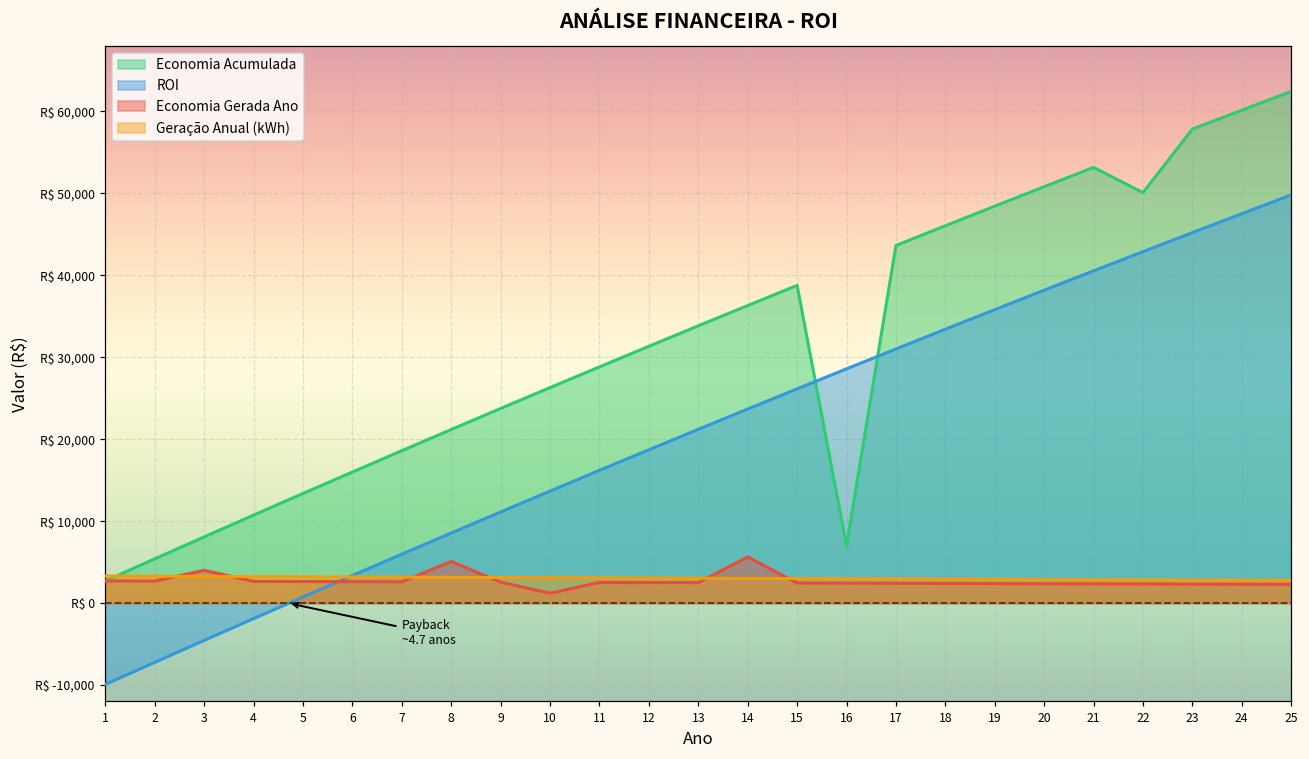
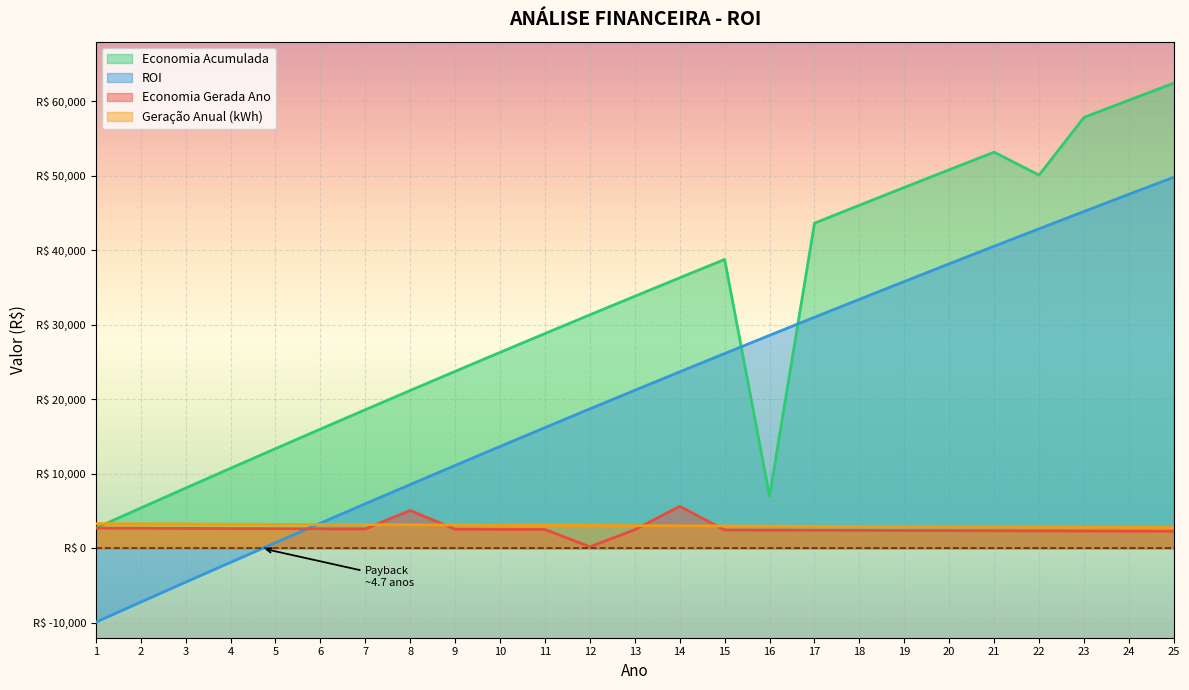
  {
    "Economia Acumulada": {
      "2": "R$ 5,000",
      "3": "R$ 8,000",
      "4": "R$ 11,000",
      "5": "R$ 13,000",
      "6": "R$ 16,000",
      "7": "R$ 19,000",
      "8": "R$ 21,000",
      "9": "R$ 24,000",
      "10": "R$ 26,000",
      "11": "R$ 29,000",
      "12": "R$ 31,000",
      "13": "R$ 34,000",
      "14": "R$ 36,000",
      "15": "R$ 39,000",
      "16": "R$ 7,000",
      "17": "R$ 44,000",
      "18": "R$ 46,000",
      "19": "R$ 48,000",
      "20": "R$ 51,000",
      "21": "R$ 53,000",
      "22": "R$ 50,000",
      "23": "R$ 58,000",
      "24": "R$ 60,000",
      "25": "R$ 62,000"
    },
    "Economia Gerada Ano": {
      "2": "R$ 3,000",
-     "3": "R$ 4,000",
+     "3": "R$ 3,000",
      "4": "R$ 3,000",
      "5": "R$ 3,000",
      "6": "R$ 3,000",
      "7": "R$ 3,000",
      "8": "R$ 5,000",
      "9": "R$ 3,000",
-     "10": "R$ 1,000",
+     "10": "R$ 3,000",
      "11": "R$ 3,000",
-     "12": "R$ 3,000",
+     "12": "R$ 0",
      "13": "R$ 2,000",
      "14": "R$ 6,000",
      "15": "R$ 2,000",
      "16": "R$ 2,000",
      "17": "R$ 2,000",
      "18": "R$ 2,000",
      "19": "R$ 2,000",
      "20": "R$ 2,000",
      "21": "R$ 2,000",
      "22": "R$ 2,000",
      "23": "R$ 2,000",
      "24": "R$ 2,000",
      "25": "R$ 2,000"
    },
    "Geração Anual (kWh)": {
      "1": "R$ 3,000",
      "2": "R$ 3,000",
      "3": "R$ 3,000",
      "4": "R$ 3,000",
      "5": "R$ 3,000",
      "7": "R$ 3,000",
      "8": "R$ 3,000",
      "9": "R$ 3,000",
      "10": "R$ 3,000",
      "11": "R$ 3,000",
      "12": "R$ 3,000",
      "13": "R$ 3,000",
      "14": "R$ 3,000",
      "15": "R$ 3,000",
      "16": "R$ 3,000",
      "17": "R$ 3,000",
      "18": "R$ 3,000",
      "19": "R$ 3,000",
      "20": "R$ 3,000",
      "21": "R$ 3,000",
      "22": "R$ 3,000",
      "23": "R$ 3,000",
      "24": "R$ 3,000",
      "25": "R$ 3,000"
    }
  }
